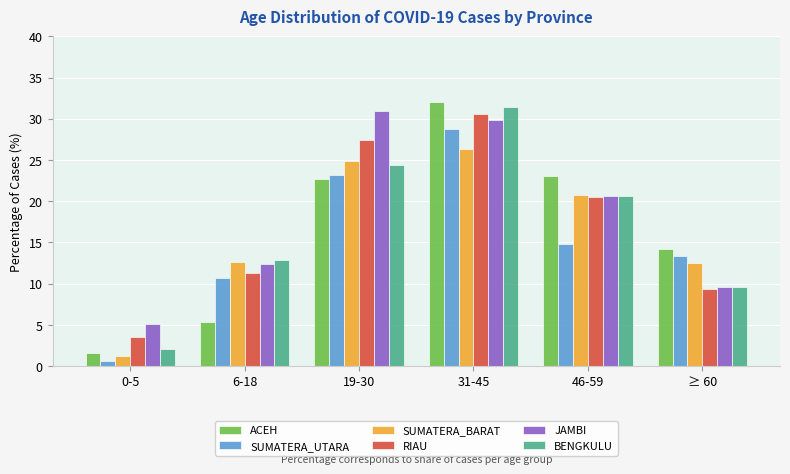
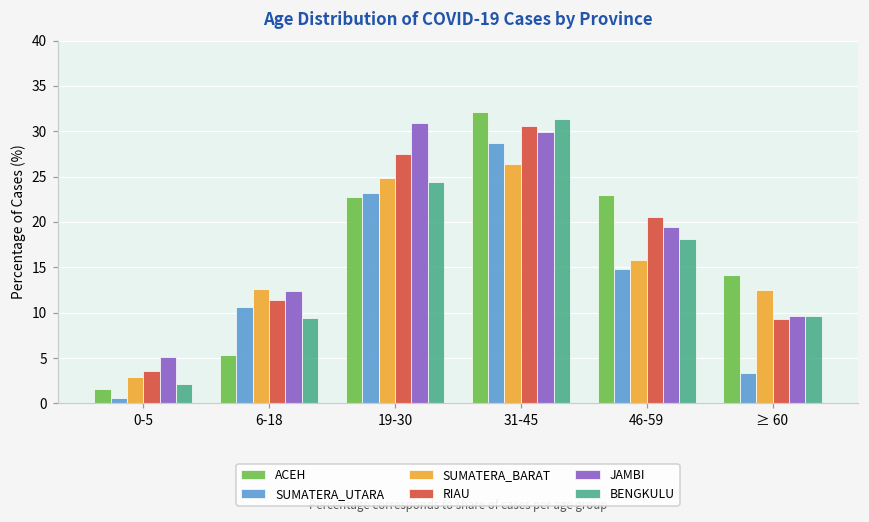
  {
    "ACEH": {
      "0-5": 2,
      "6-18": 5,
      "19-30": 23,
      "31-45": 32,
      "46-59": 23,
      "≥ 60": 14
    },
    "SUMATERA_UTARA": {
      "0-5": 1,
      "6-18": 11,
      "19-30": 23,
      "31-45": 29,
      "46-59": 15,
-     "≥ 60": 13
+     "≥ 60": 3
    },
    "SUMATERA_BARAT": {
-     "0-5": 1,
+     "0-5": 3,
      "6-18": 13,
      "19-30": 25,
      "31-45": 26,
-     "46-59": 21,
+     "46-59": 16,
      "≥ 60": 13
    },
    "RIAU": {
      "0-5": 4,
      "6-18": 11,
      "19-30": 27,
      "31-45": 31,
      "46-59": 21,
      "≥ 60": 9
    },
    "JAMBI": {
      "0-5": 5,
      "6-18": 12,
      "19-30": 31,
      "31-45": 30,
-     "46-59": 21,
+     "46-59": 19,
      "≥ 60": 10
    },
    "BENGKULU": {
      "0-5": 2,
-     "6-18": 13,
+     "6-18": 9,
      "19-30": 24,
      "31-45": 31,
-     "46-59": 21,
+     "46-59": 18,
      "≥ 60": 10
    }
  }
